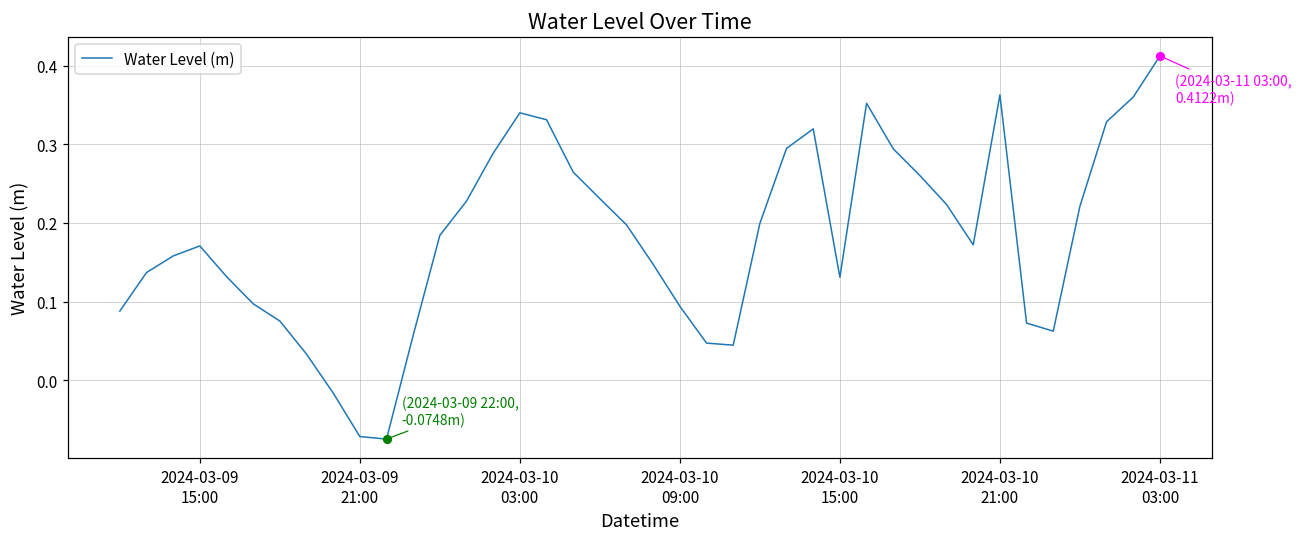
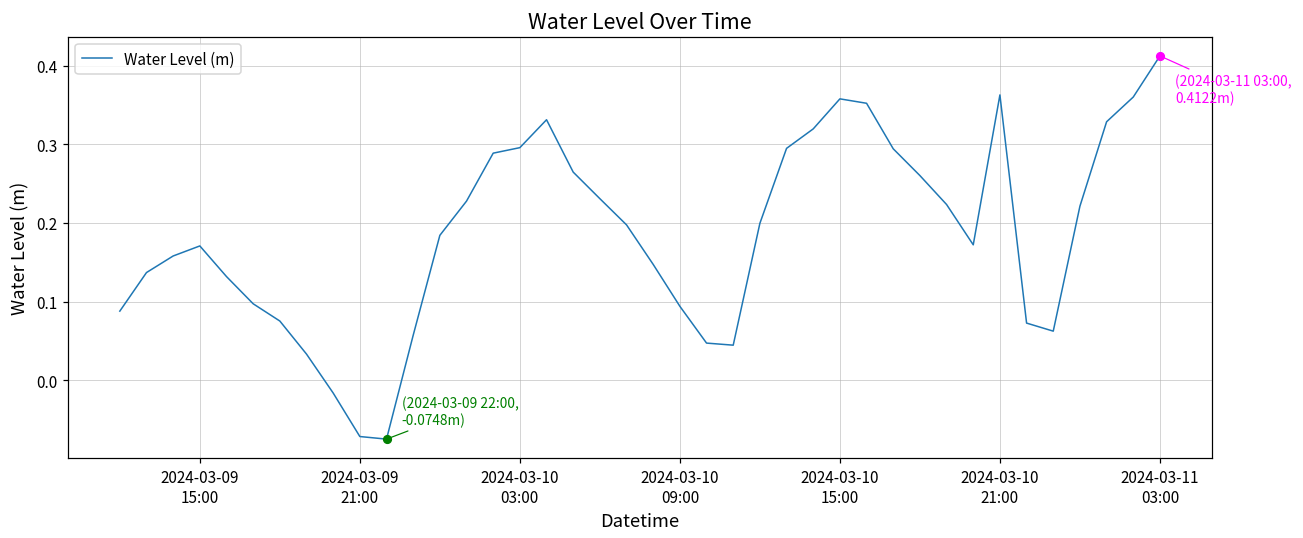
  {
    "Water Level (m)": {
      "2024-03-09 15:00": 0.17,
      "2024-03-09 21:00": -0.07,
-     "2024-03-10 03:00": 0.34,
+     "2024-03-10 03:00": 0.30,
      "2024-03-10 09:00": 0.09,
-     "2024-03-10 15:00": 0.13,
+     "2024-03-10 15:00": 0.36,
      "2024-03-10 21:00": 0.36
    }
  }
